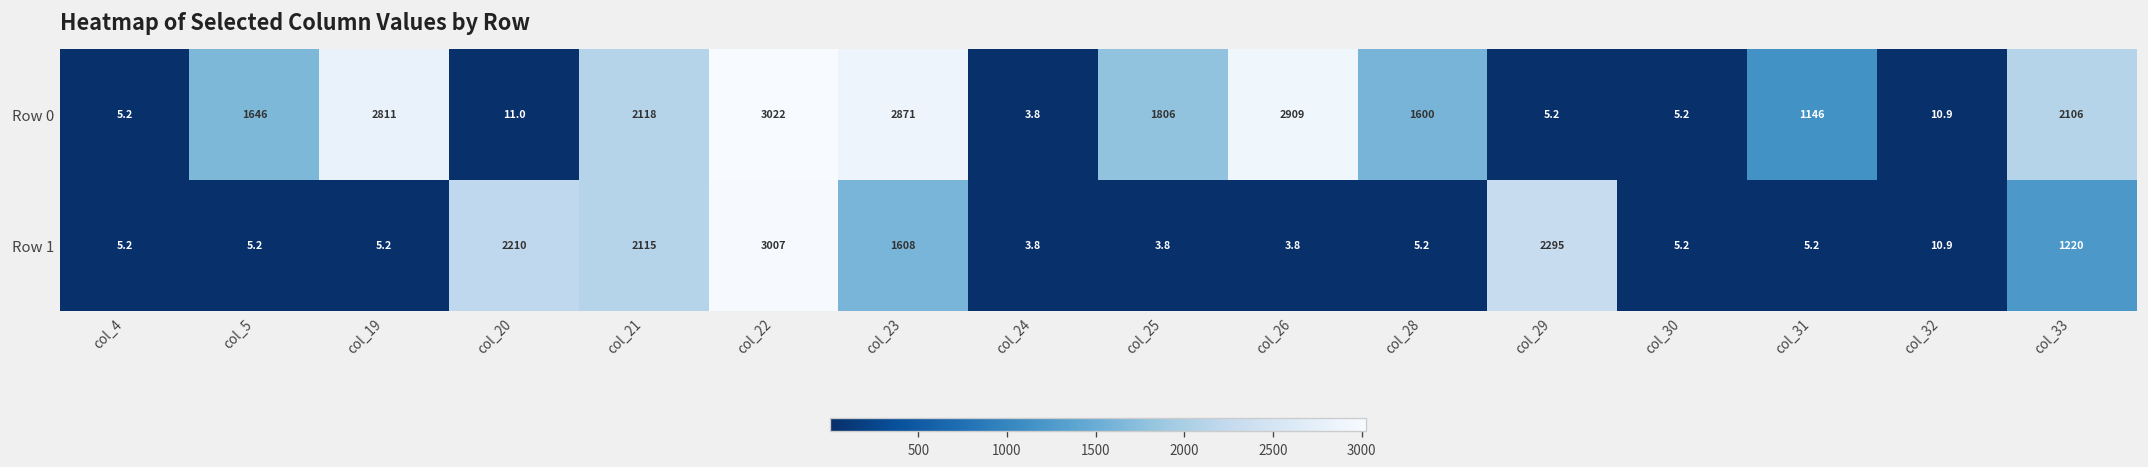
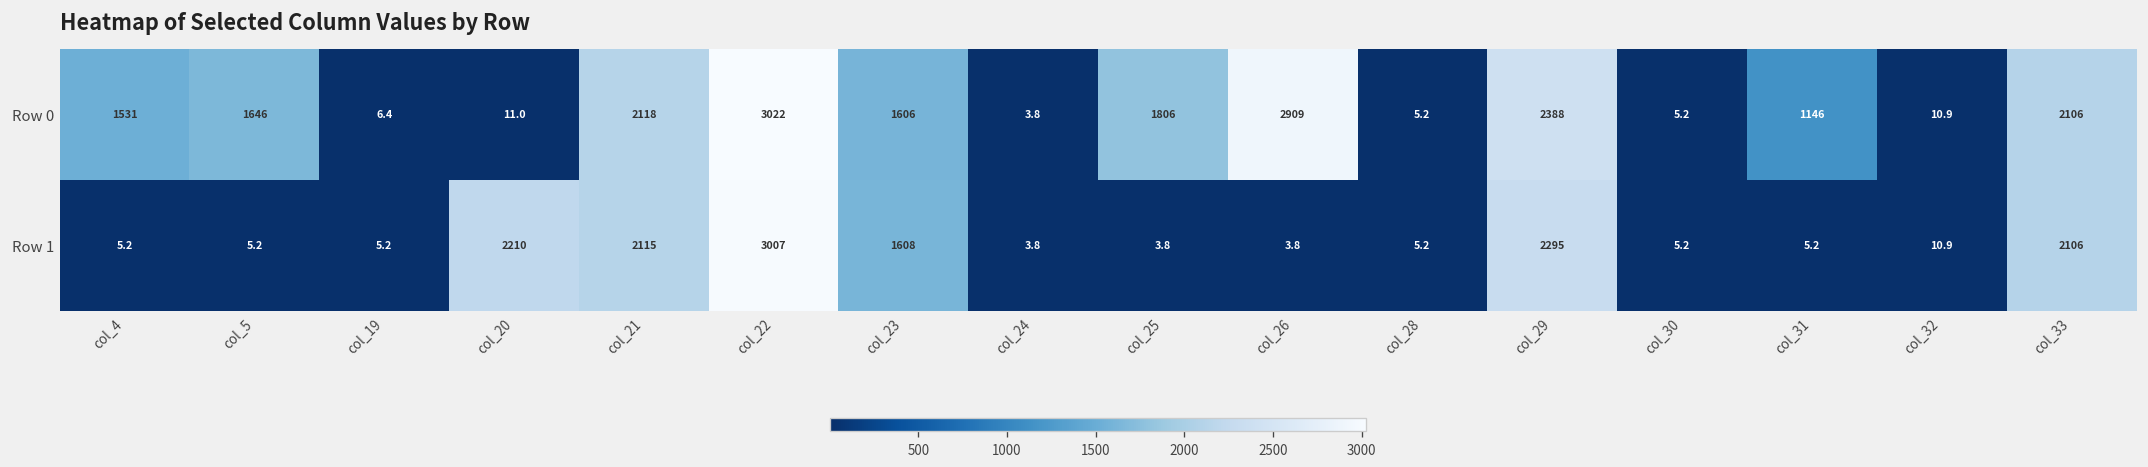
  {
    "Row 0": {
-     "col_4": 5.2,
+     "col_4": 1531,
      "col_5": 1646,
-     "col_19": 2811,
+     "col_19": 6.4,
      "col_20": 11.0,
      "col_21": 2118,
      "col_22": 3022,
-     "col_23": 2871,
+     "col_23": 1606,
      "col_24": 3.8,
      "col_25": 1806,
      "col_26": 2909,
-     "col_28": 1600,
-     "col_29": 5.2,
+     "col_28": 5.2,
+     "col_29": 2388,
      "col_30": 5.2,
      "col_31": 1146,
      "col_32": 10.9,
      "col_33": 2106
    },
    "Row 1": {
      "col_4": 5.2,
      "col_5": 5.2,
      "col_19": 5.2,
      "col_20": 2210,
      "col_21": 2115,
      "col_22": 3007,
      "col_23": 1608,
      "col_24": 3.8,
      "col_25": 3.8,
      "col_26": 3.8,
      "col_28": 5.2,
      "col_29": 2295,
      "col_30": 5.2,
      "col_31": 5.2,
      "col_32": 10.9,
-     "col_33": 1220
+     "col_33": 2106
    }
  }
